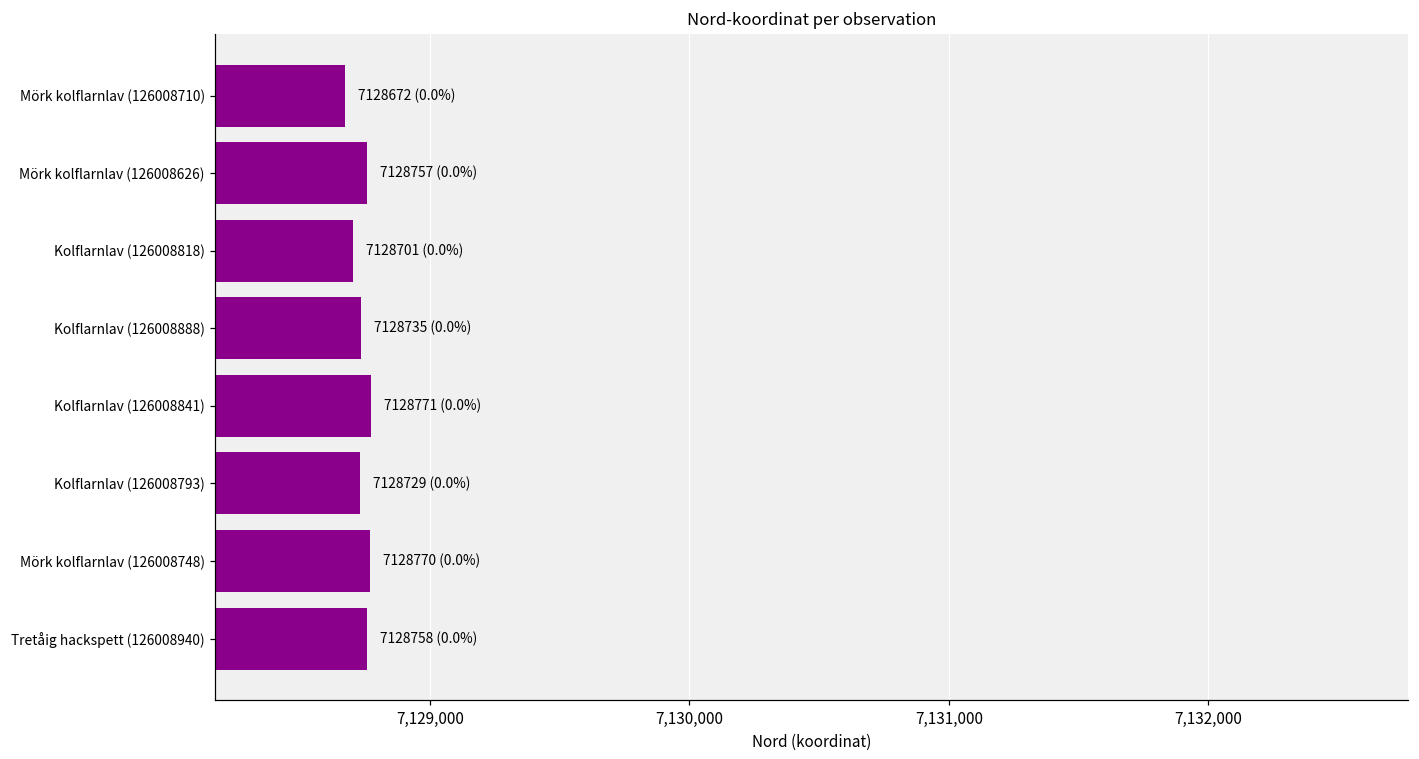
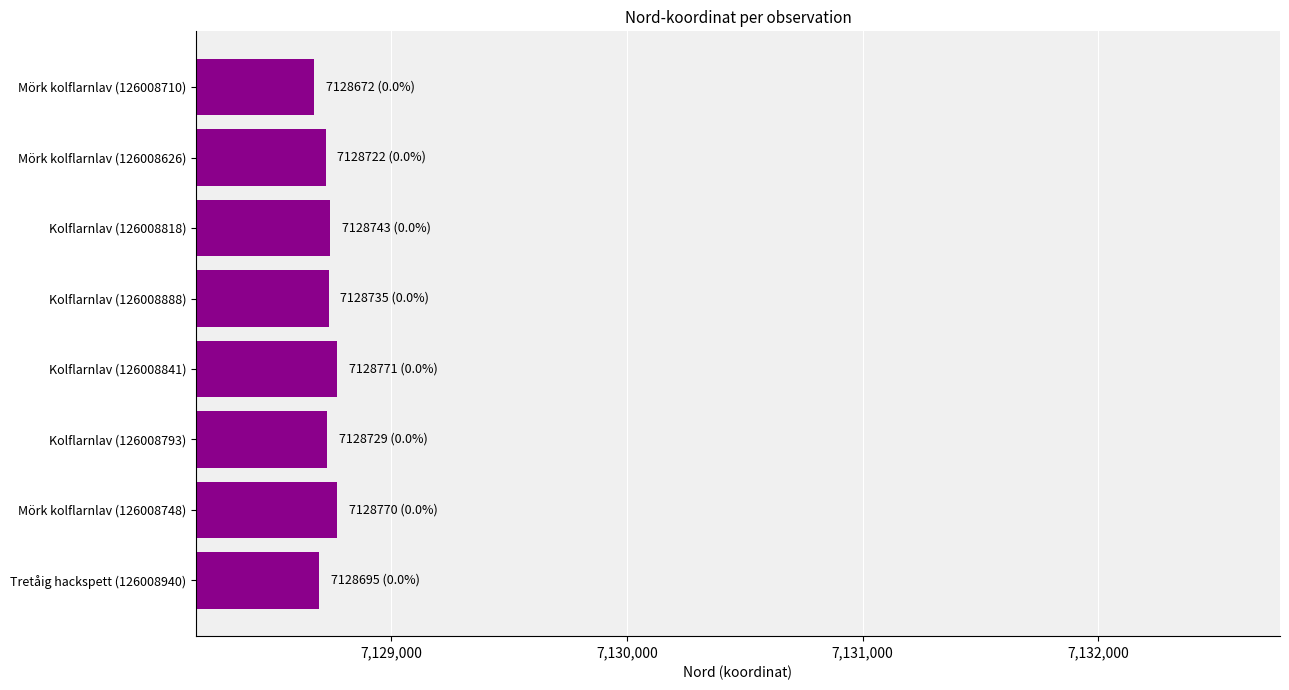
  {
    "Mörk kolflarnlav (126008710)": 7128672,
-   "Mörk kolflarnlav (126008626)": 7128757,
-   "Kolflarnlav (126008818)": 7128701,
+   "Mörk kolflarnlav (126008626)": 7128722,
+   "Kolflarnlav (126008818)": 7128743,
    "Kolflarnlav (126008888)": 7128735,
    "Kolflarnlav (126008841)": 7128771,
    "Kolflarnlav (126008793)": 7128729,
    "Mörk kolflarnlav (126008748)": 7128770,
-   "Tretåig hackspett (126008940)": 7128758
+   "Tretåig hackspett (126008940)": 7128695
  }
